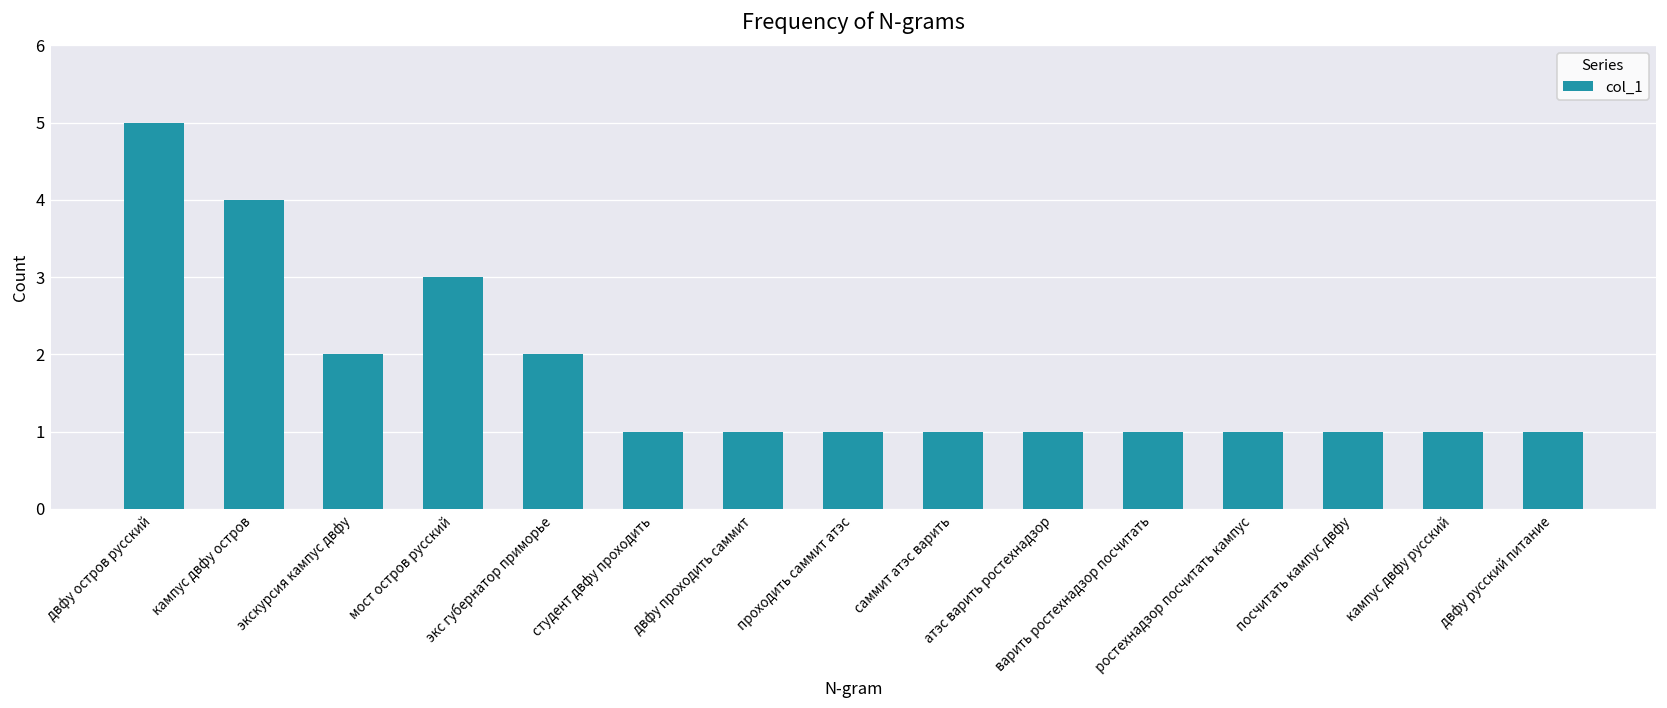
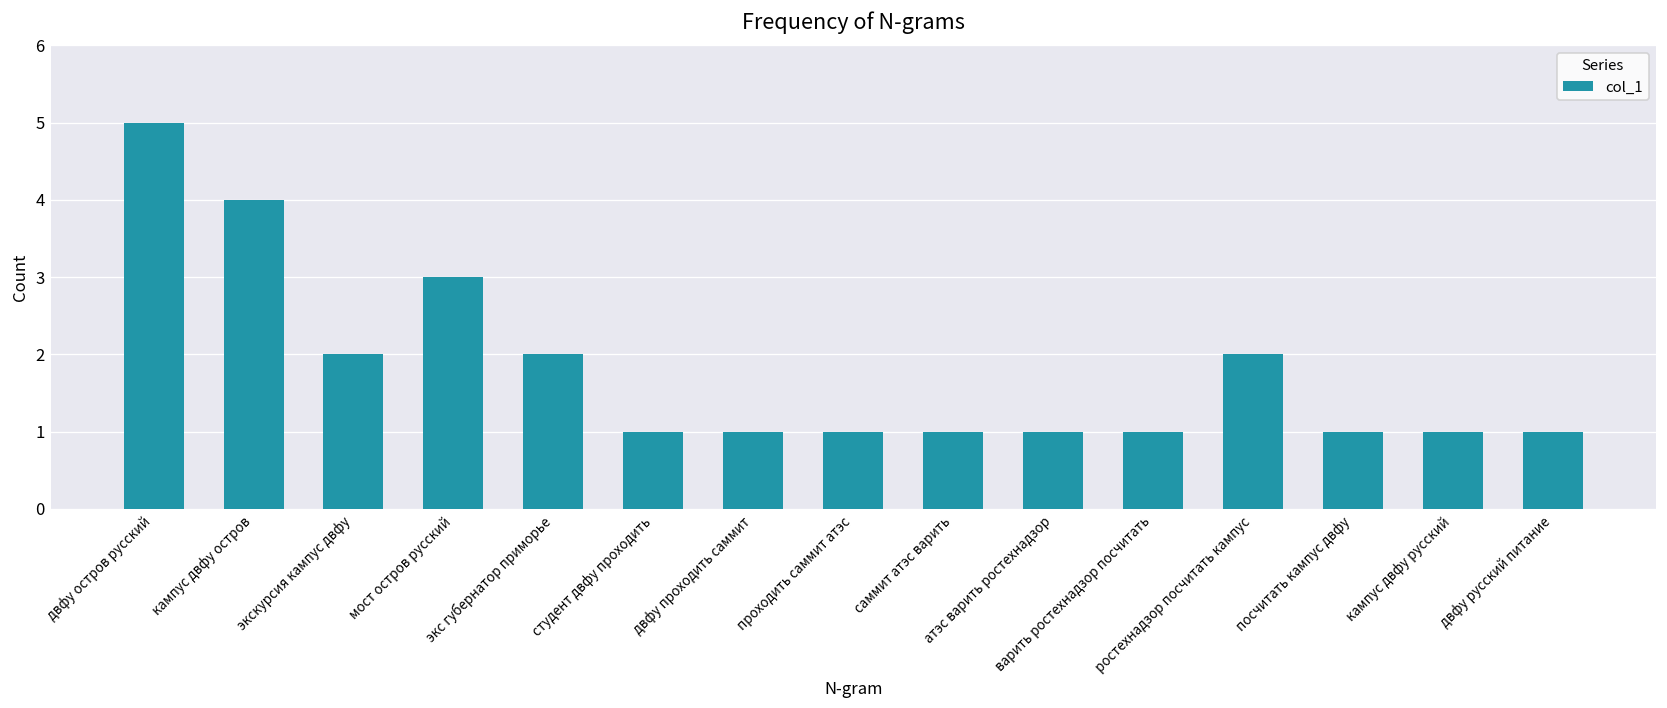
  {
    "двфу остров русский": 5,
    "кампус двфу остров": 4,
    "экскурсия кампус двфу": 2,
    "мост остров русский": 3,
    "экс губернатор приморье": 2,
    "студент двфу проходить": 1,
    "двфу проходить саммит": 1,
    "проходить саммит атэс": 1,
    "саммит атэс варить": 1,
    "атэс варить ростехнадзор": 1,
    "варить ростехнадзор посчитать": 1,
-   "ростехнадзор посчитать кампус": 1,
+   "ростехнадзор посчитать кампус": 2,
    "посчитать кампус двфу": 1,
    "кампус двфу русский": 1,
    "двфу русский питание": 1
  }
